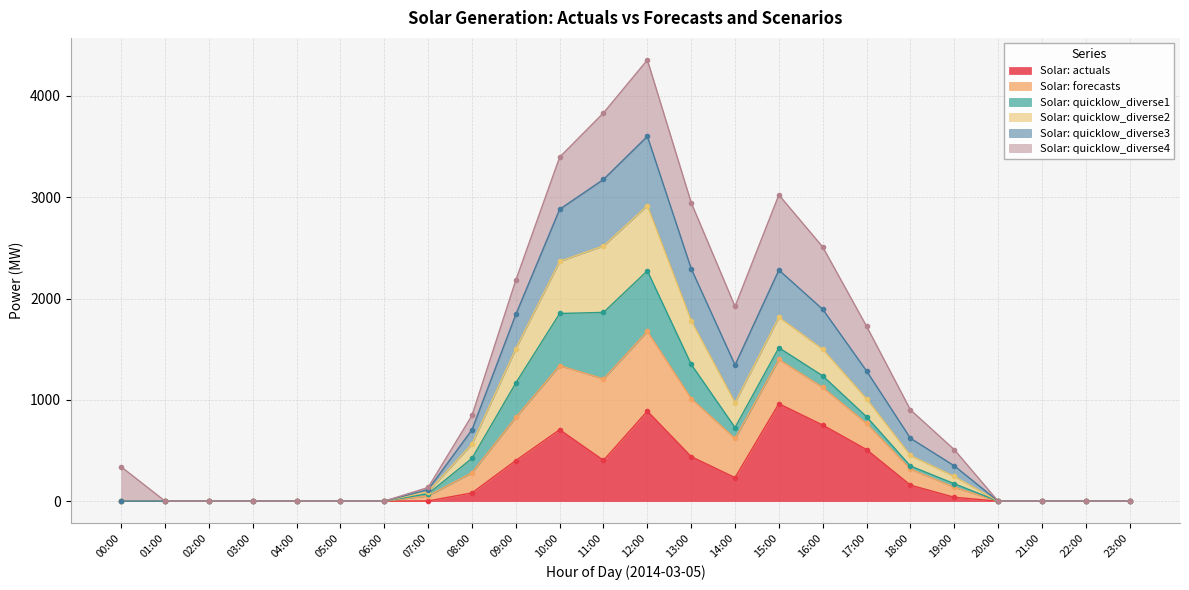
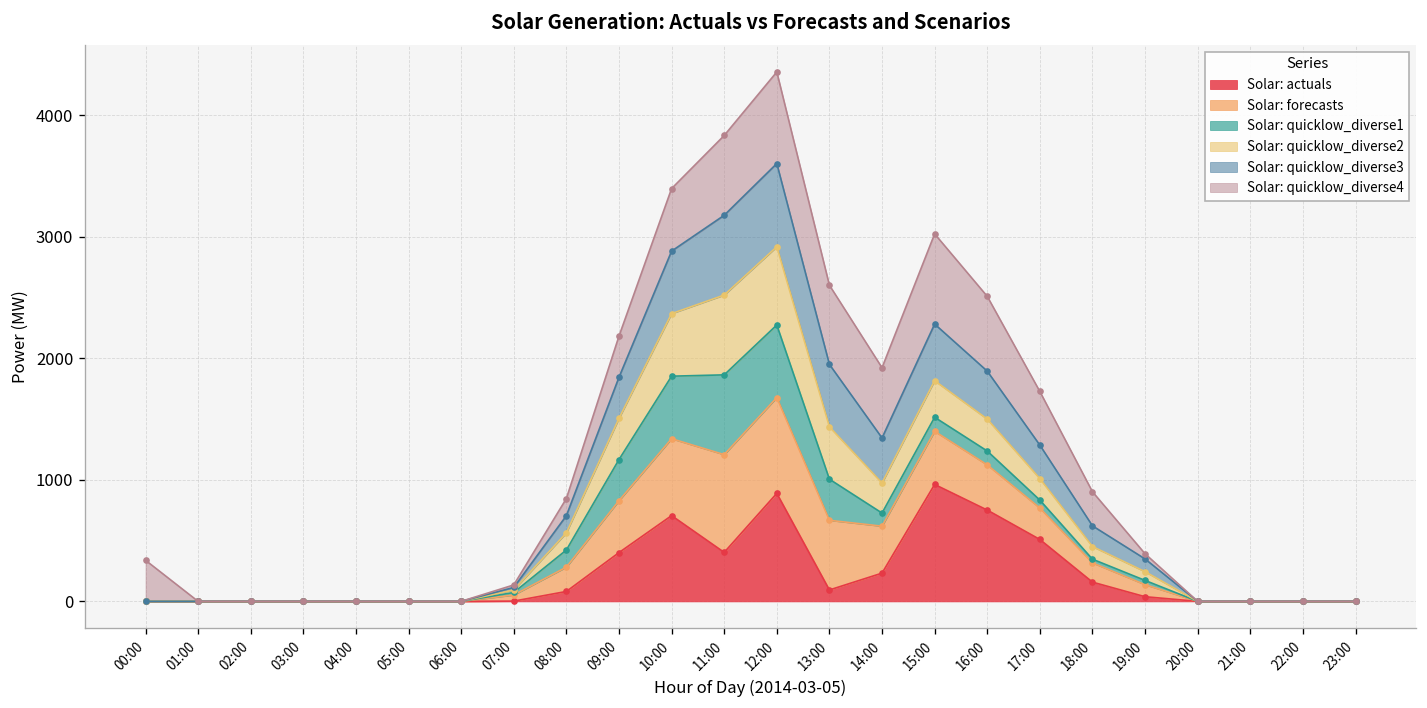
  {
    "Solar: actuals": {
      "07:00": 0,
      "08:00": 80,
      "09:00": 400,
      "10:00": 710,
      "11:00": 400,
      "12:00": 890,
-     "13:00": 440,
+     "13:00": 90,
      "14:00": 230,
      "15:00": 960,
      "16:00": 750,
      "17:00": 510,
      "18:00": 160,
      "19:00": 40
    },
    "Solar: quicklow_diverse4": {
      "00:00": 340,
      "08:00": 140,
      "09:00": 340,
      "10:00": 510,
      "11:00": 660,
      "12:00": 750,
      "13:00": 650,
      "14:00": 580,
      "15:00": 740,
      "16:00": 620,
      "17:00": 440,
      "18:00": 280,
-     "19:00": 160
+     "19:00": 40
    }
  }
